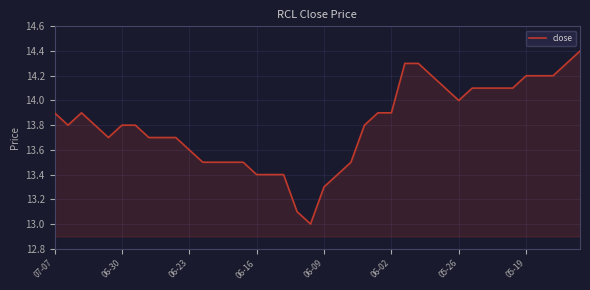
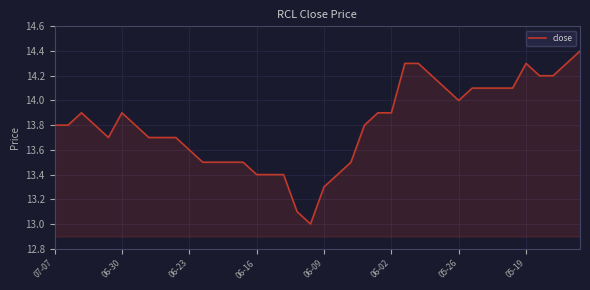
  {
-   "07-07": 13.9,
-   "06-30": 13.8,
+   "07-07": 13.8,
+   "06-30": 13.9,
    "06-23": 13.6,
    "06-16": 13.4,
    "06-09": 13.3,
    "06-02": 13.9,
    "05-26": 14.0,
-   "05-19": 14.2
+   "05-19": 14.3
  }
